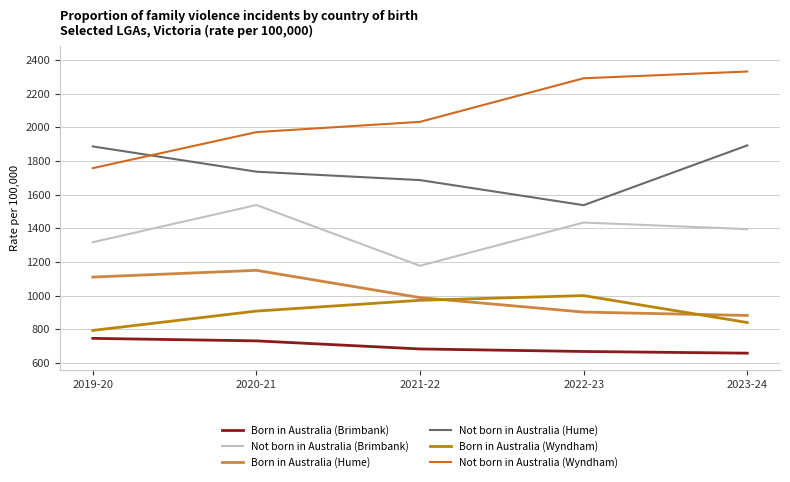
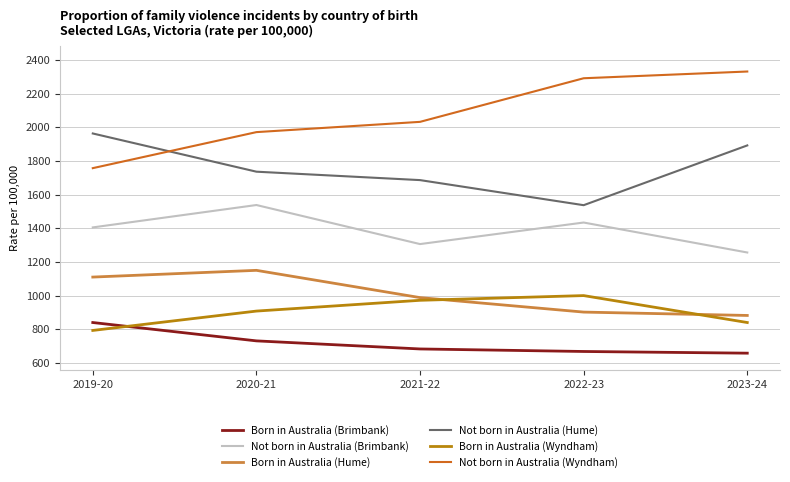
  {
    "Born in Australia (Brimbank)": {
-     "2019-20": 750,
+     "2019-20": 840,
      "2020-21": 730,
      "2021-22": 680,
      "2022-23": 670,
      "2023-24": 660
    },
    "Not born in Australia (Brimbank)": {
-     "2019-20": 1320,
+     "2019-20": 1410,
      "2020-21": 1540,
-     "2021-22": 1180,
+     "2021-22": 1310,
      "2022-23": 1440,
-     "2023-24": 1400
+     "2023-24": 1260
    },
    "Not born in Australia (Hume)": {
-     "2019-20": 1890,
+     "2019-20": 1960,
      "2020-21": 1740,
      "2021-22": 1690,
      "2022-23": 1540,
      "2023-24": 1890
    }
  }
